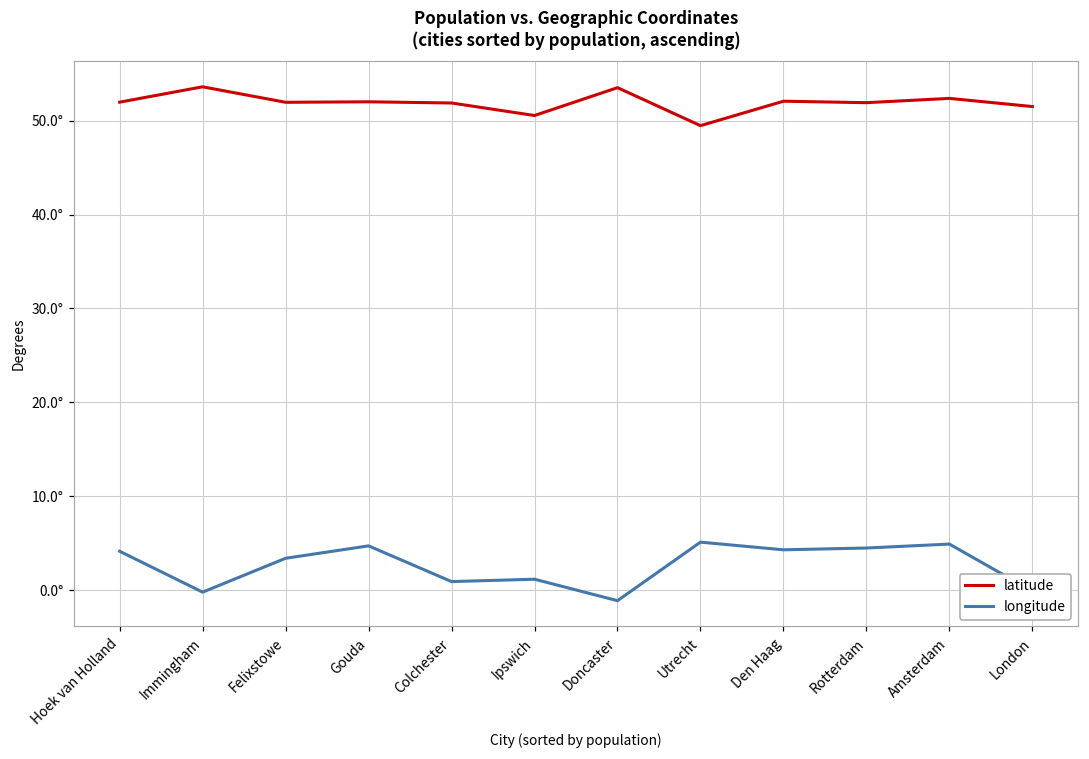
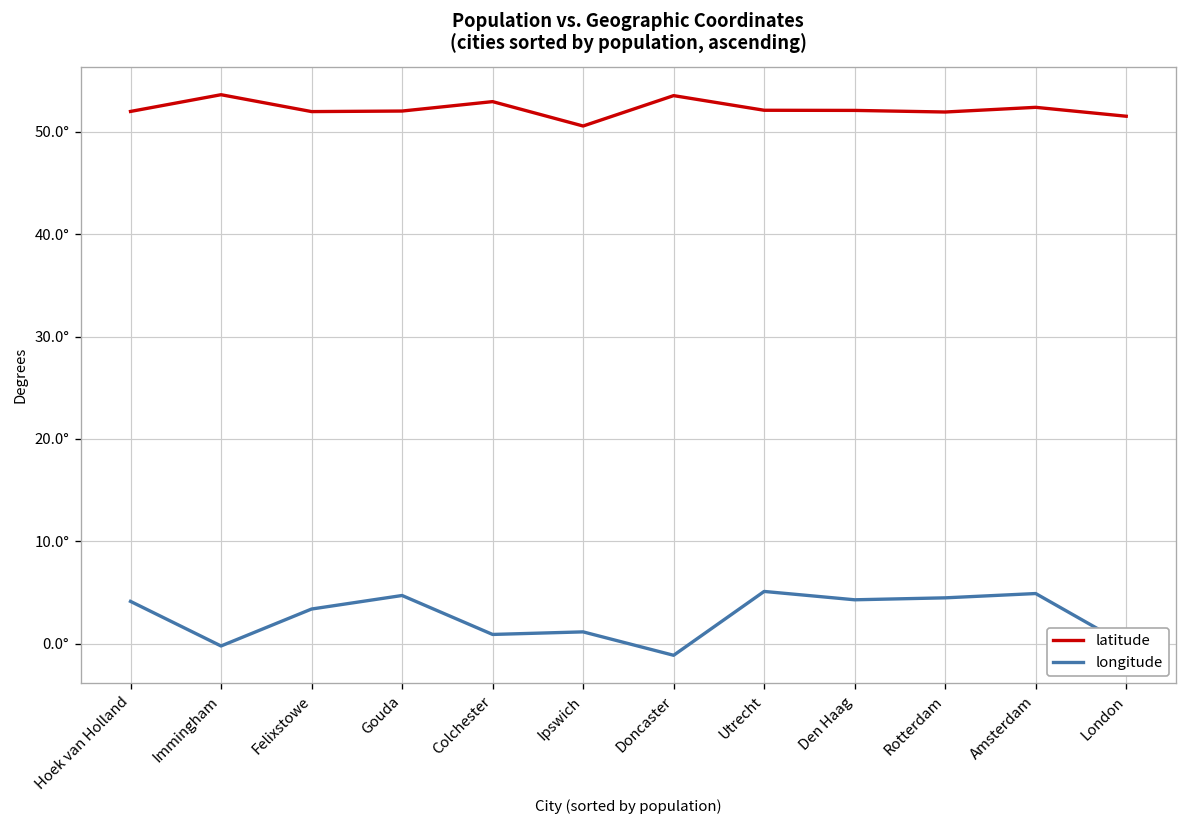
  {
    "latitude": {
      "Hoek van Holland": "52°",
      "Immingham": "54°",
      "Felixstowe": "52°",
      "Gouda": "52°",
-     "Colchester": "52°",
+     "Colchester": "53°",
      "Ipswich": "51°",
      "Doncaster": "54°",
-     "Utrecht": "49°",
+     "Utrecht": "52°",
      "Den Haag": "52°",
      "Rotterdam": "52°",
      "Amsterdam": "52°",
      "London": "52°"
    },
    "longitude": {
      "Hoek van Holland": "4°",
      "Immingham": "0°",
      "Felixstowe": "3°",
      "Gouda": "5°",
      "Colchester": "1°",
      "Ipswich": "1°",
      "Doncaster": "-1°",
      "Utrecht": "5°",
      "Den Haag": "4°",
      "Rotterdam": "4°",
      "Amsterdam": "5°"
    }
  }
